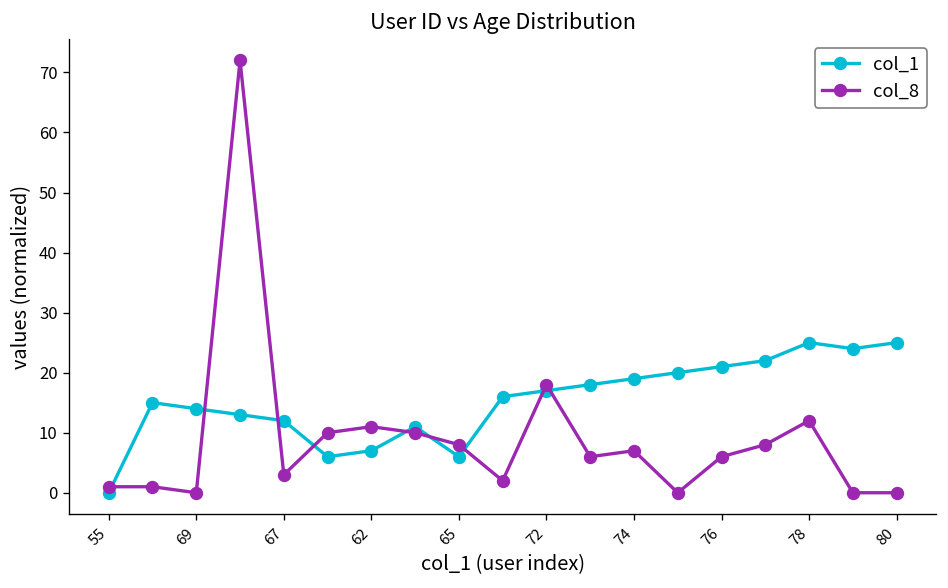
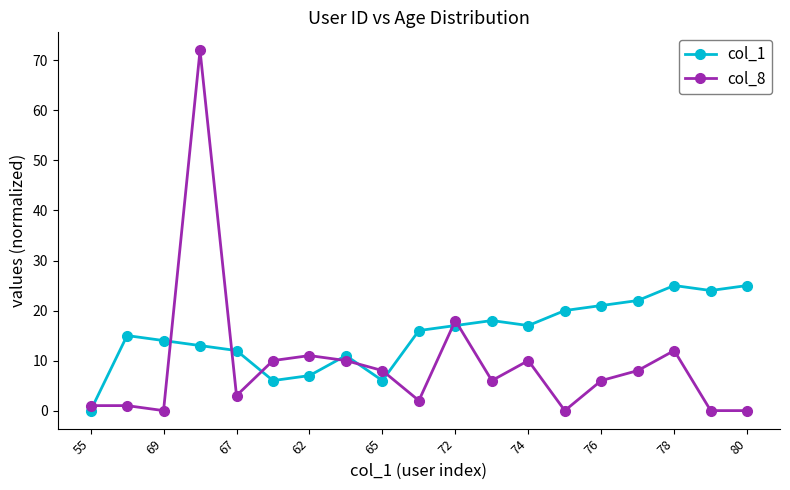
  {
    "col_1": {
      "55": 0,
      "69": 14,
      "67": 12,
      "62": 7,
      "65": 6,
      "72": 17,
-     "74": 19,
+     "74": 17,
      "76": 21,
      "78": 25,
      "80": 25
    },
    "col_8": {
      "55": 1,
      "69": 0,
      "67": 3,
      "62": 11,
      "65": 8,
      "72": 18,
-     "74": 7,
+     "74": 10,
      "76": 6,
      "78": 12,
      "80": 0
    }
  }
